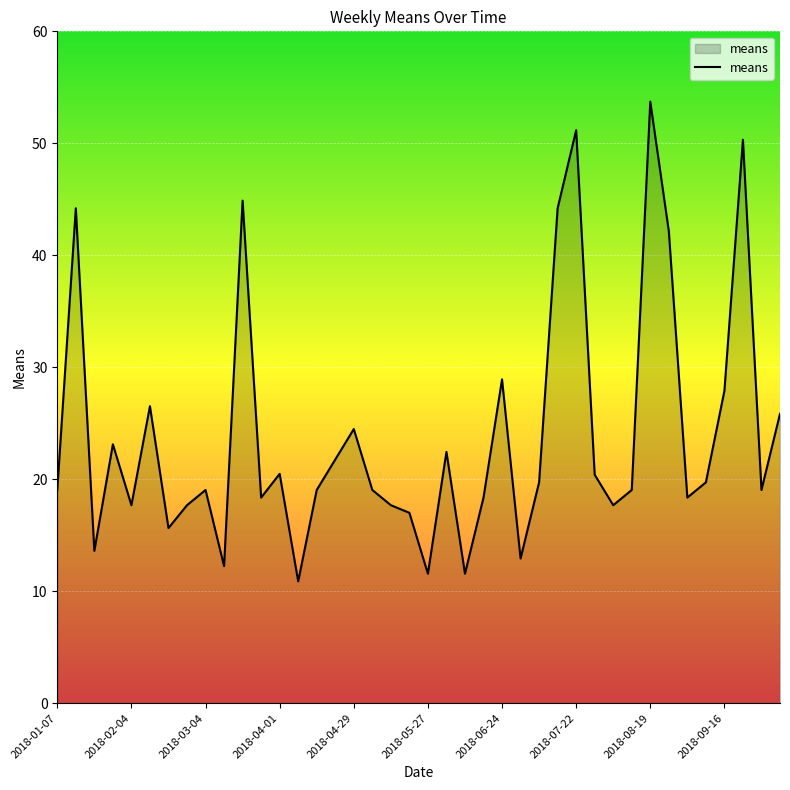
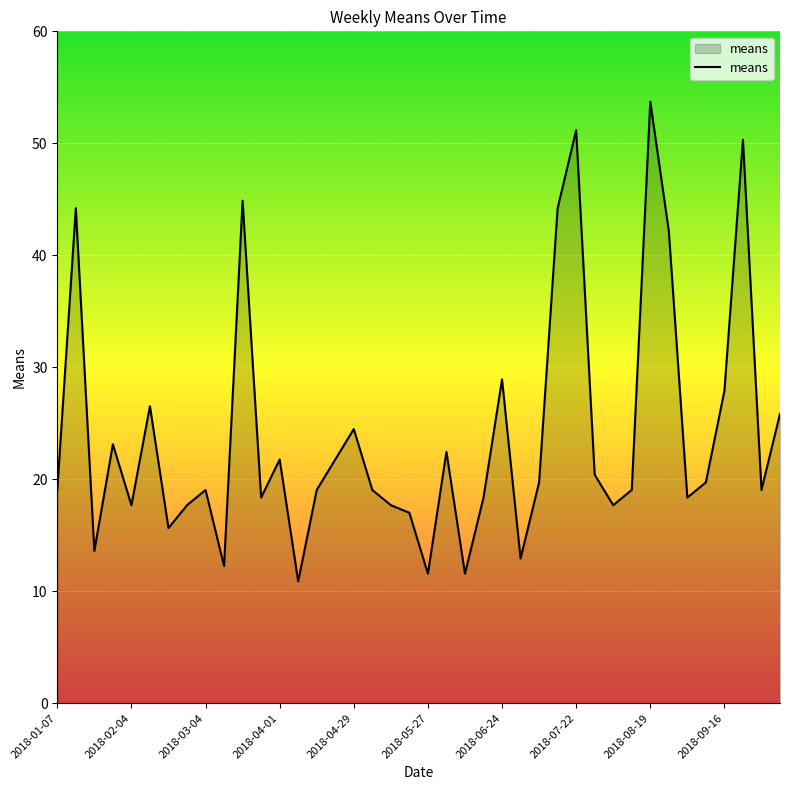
  {
    "2018-01-07": 19.0,
    "2018-02-04": 17.7,
    "2018-03-04": 19.0,
-   "2018-04-01": 20.5,
+   "2018-04-01": 21.8,
    "2018-04-29": 24.5,
    "2018-05-27": 11.6,
    "2018-06-24": 28.9,
    "2018-07-22": 51.2,
    "2018-08-19": 53.7,
    "2018-09-16": 27.9
  }
